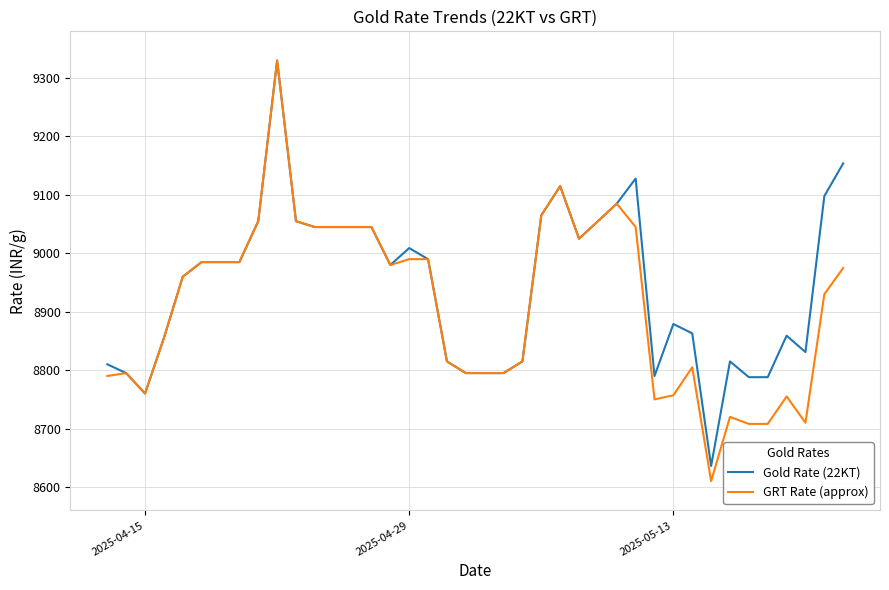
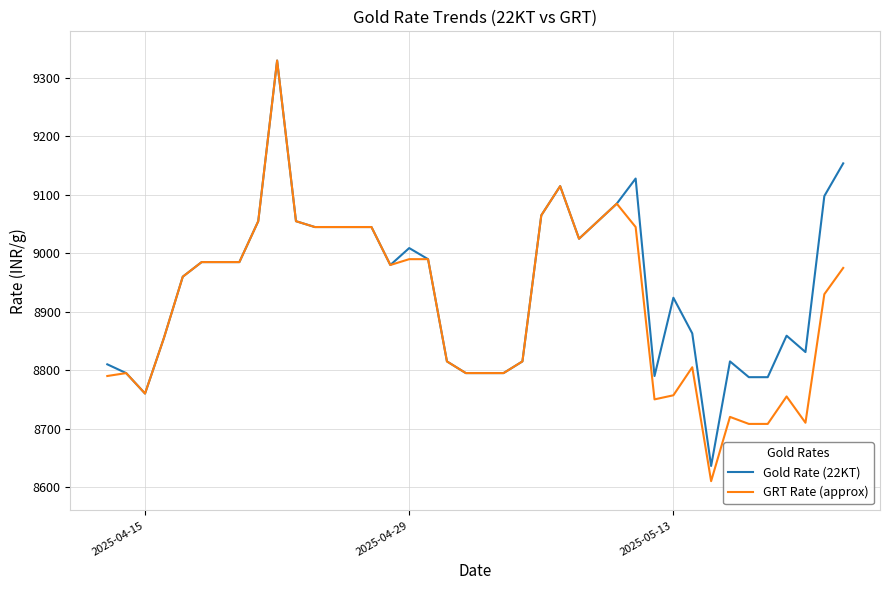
  {
    "Gold Rate (22KT)": {
      "2025-04-29": 9010,
-     "2025-05-13": 8880
+     "2025-05-13": 8920
    },
    "GRT Rate (approx)": {
      "2025-04-29": 8990,
      "2025-05-13": 8760
    }
  }
